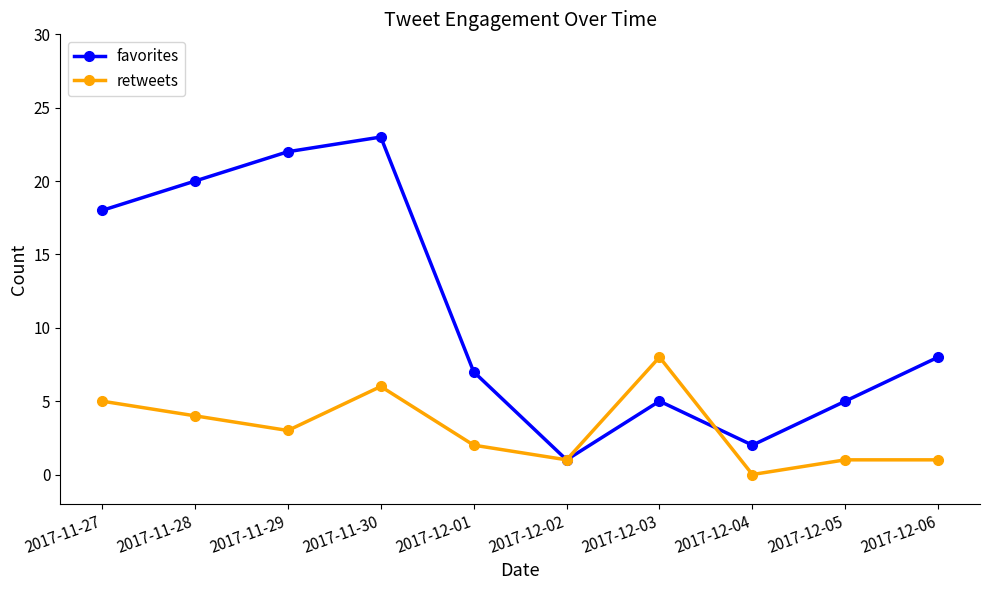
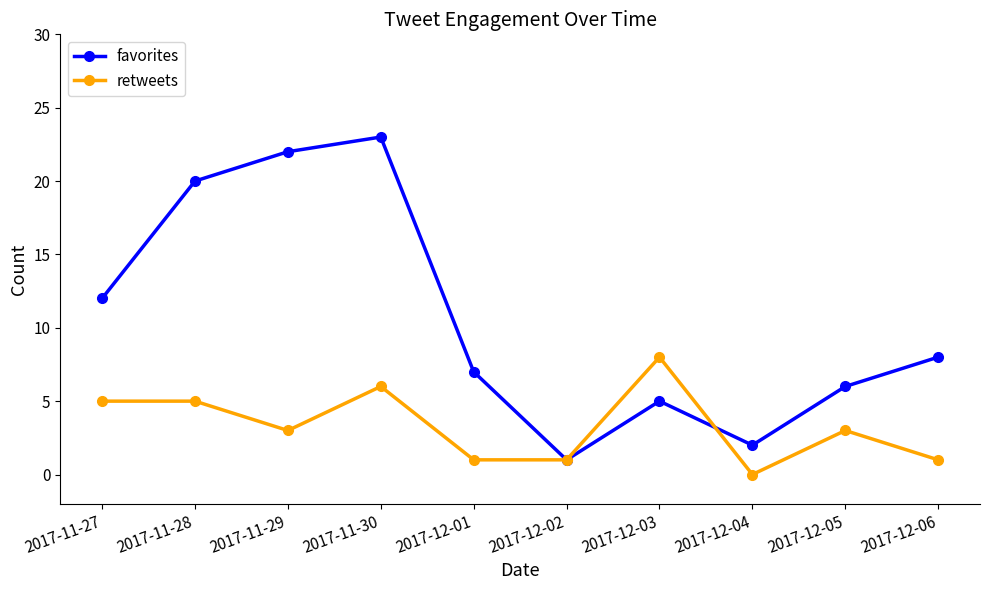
  {
    "favorites": {
-     "2017-11-27": 18,
+     "2017-11-27": 12,
      "2017-11-28": 20,
      "2017-11-29": 22,
      "2017-11-30": 23,
      "2017-12-01": 7,
      "2017-12-03": 5,
      "2017-12-04": 2,
-     "2017-12-05": 5,
+     "2017-12-05": 6,
      "2017-12-06": 8
    },
    "retweets": {
      "2017-11-27": 5,
-     "2017-11-28": 4,
+     "2017-11-28": 5,
      "2017-11-29": 3,
      "2017-11-30": 6,
-     "2017-12-01": 2,
+     "2017-12-01": 1,
      "2017-12-03": 8,
      "2017-12-04": 0,
-     "2017-12-05": 1,
+     "2017-12-05": 3,
      "2017-12-06": 1
    }
  }
